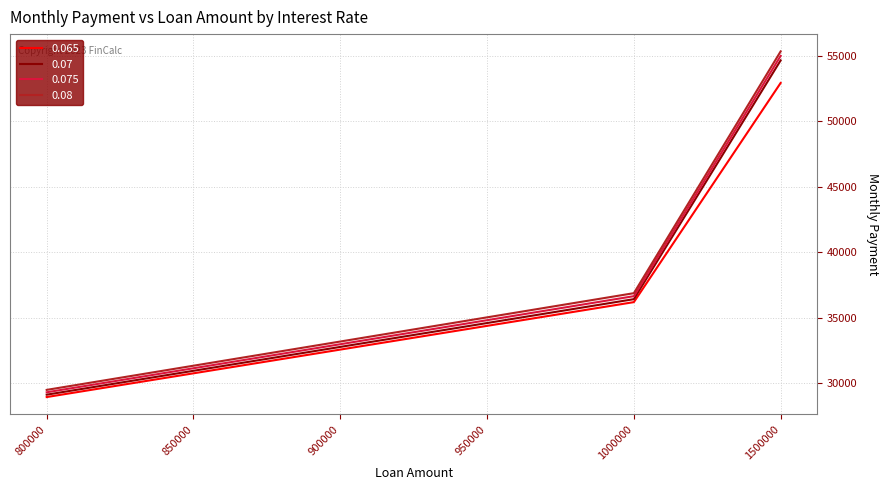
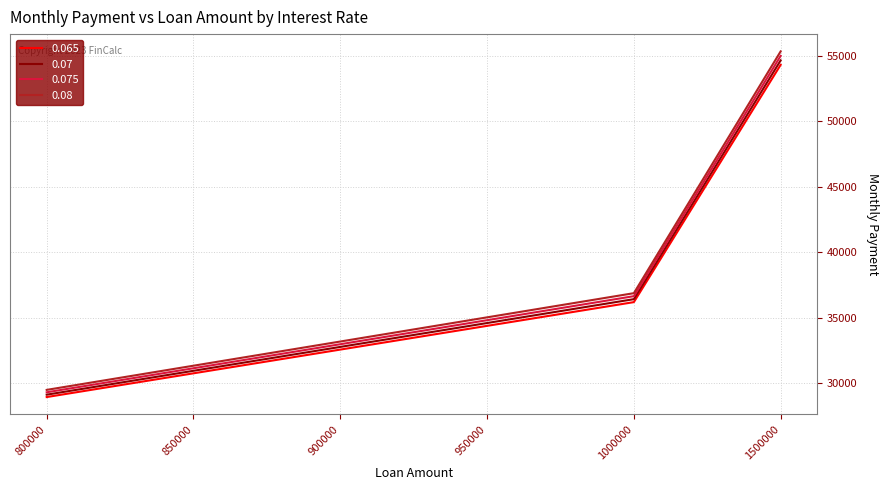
  {
    "0.065": {
      "900000": 32600,
      "950000": 34400,
      "1000000": 36200,
-     "1500000": 52900
+     "1500000": 54300
    },
    "0.07": {
      "900000": 32800,
      "950000": 34600,
      "1000000": 36400,
      "1500000": 54600
    }
  }
